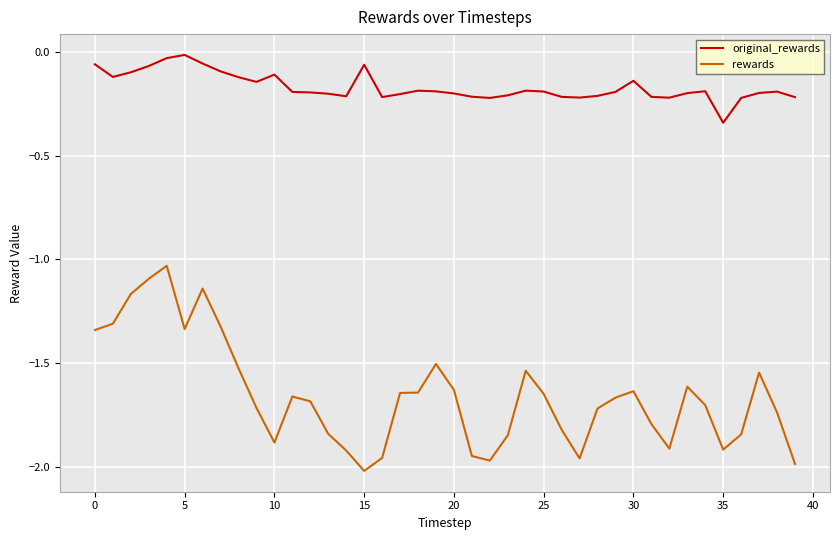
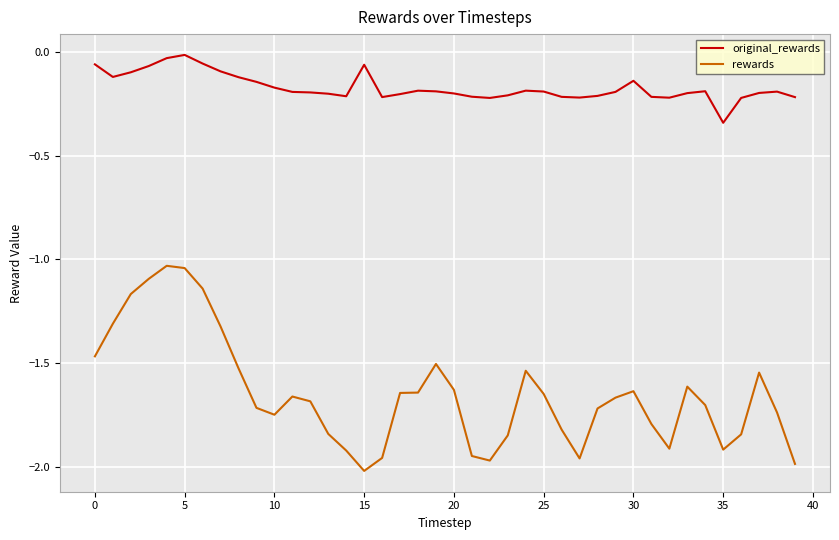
  {
    "original_rewards": {
      "0": -0.06,
      "5": -0.01,
-     "10": -0.11,
+     "10": -0.17,
      "15": -0.06,
      "20": -0.20,
      "25": -0.19,
      "30": -0.14,
      "35": -0.34
    },
    "rewards": {
-     "0": -1.34,
-     "5": -1.34,
-     "10": -1.88,
+     "0": -1.47,
+     "5": -1.04,
+     "10": -1.75,
      "15": -2.02,
      "20": -1.63,
      "25": -1.65,
      "30": -1.64,
      "35": -1.92
    }
  }
